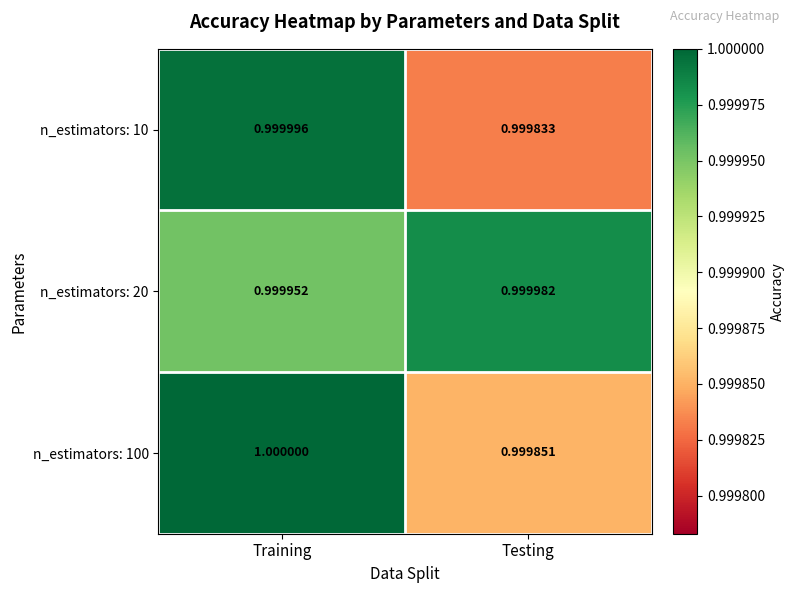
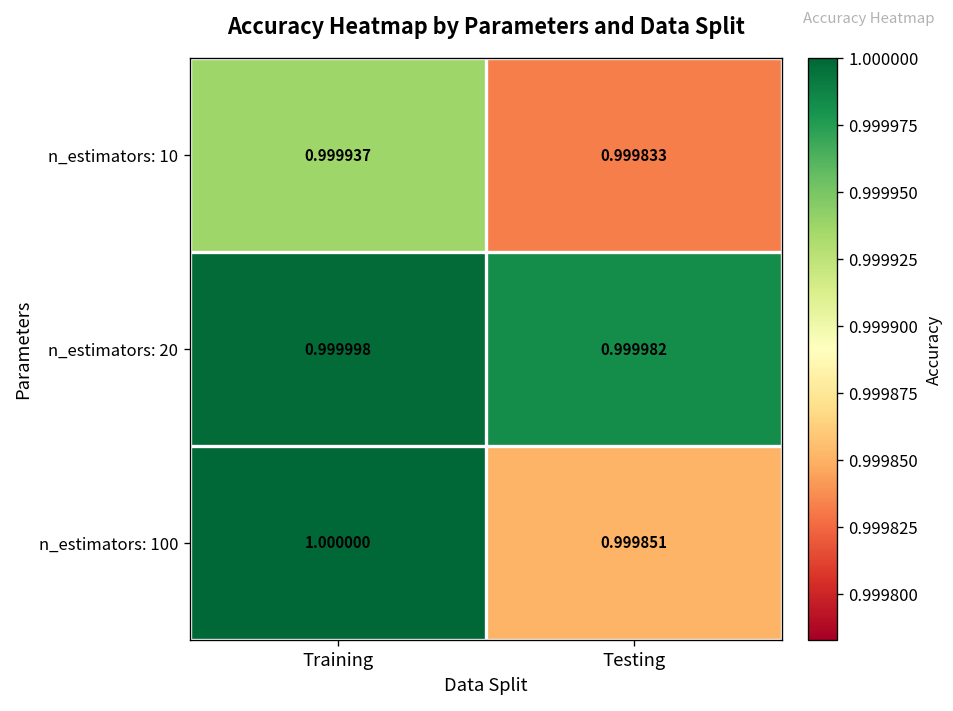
  {
    "n_estimators: 10": {
-     "Training": 0.999996,
+     "Training": 0.999937,
      "Testing": 0.999833
    },
    "n_estimators: 20": {
-     "Training": 0.999952,
+     "Training": 0.999998,
      "Testing": 0.999982
    },
    "n_estimators: 100": {
      "Training": 1.000000,
      "Testing": 0.999851
    }
  }
